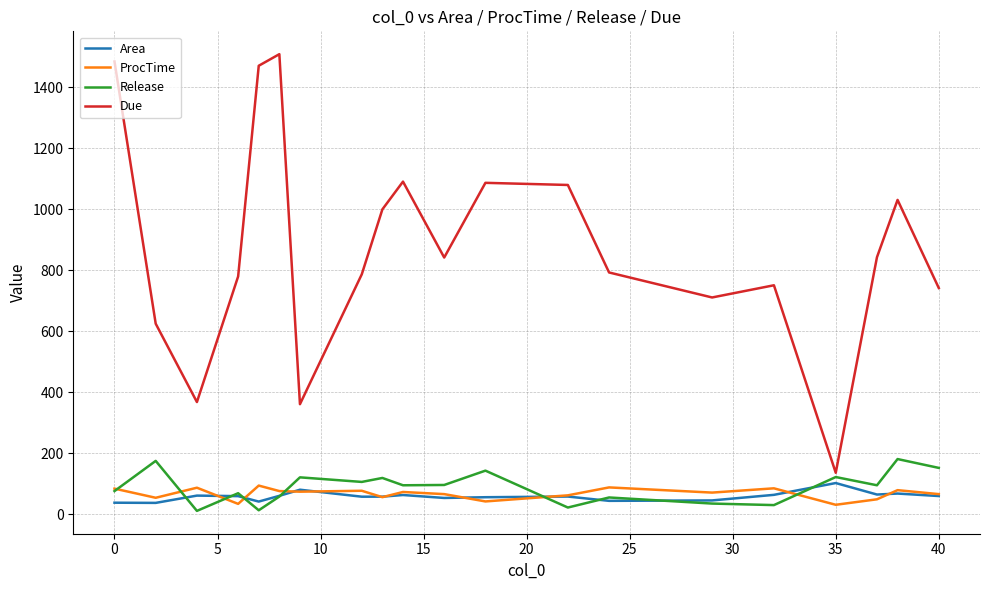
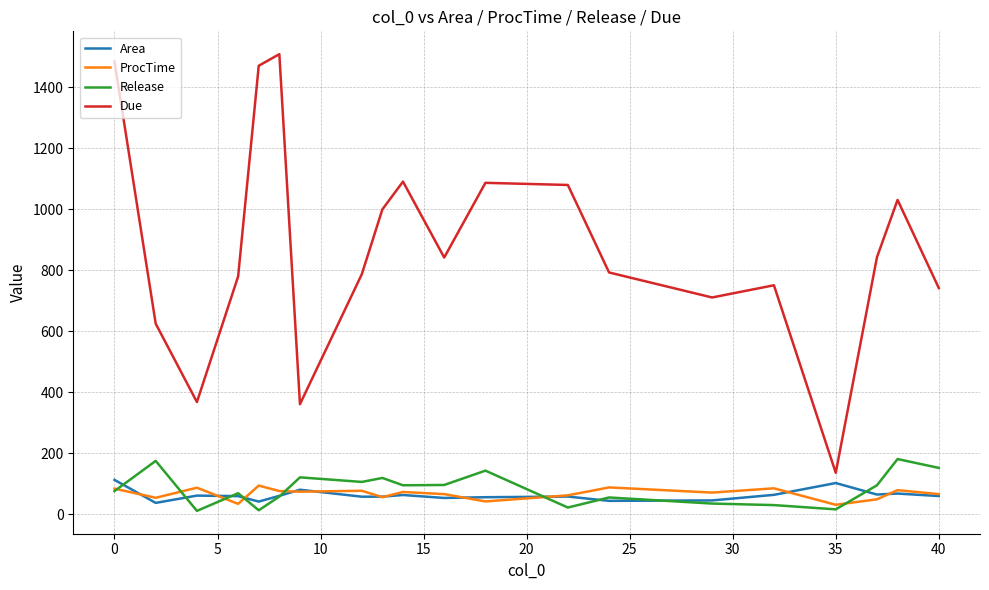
  {
    "Area": {
-     "0": 40,
+     "0": 110,
      "35": 100
    },
    "ProcTime": {
      "35": 30
    },
    "Release": {
-     "35": 120,
+     "35": 20,
      "40": 150
    },
    "Due": {
      "35": 140,
      "40": 740
    }
  }
